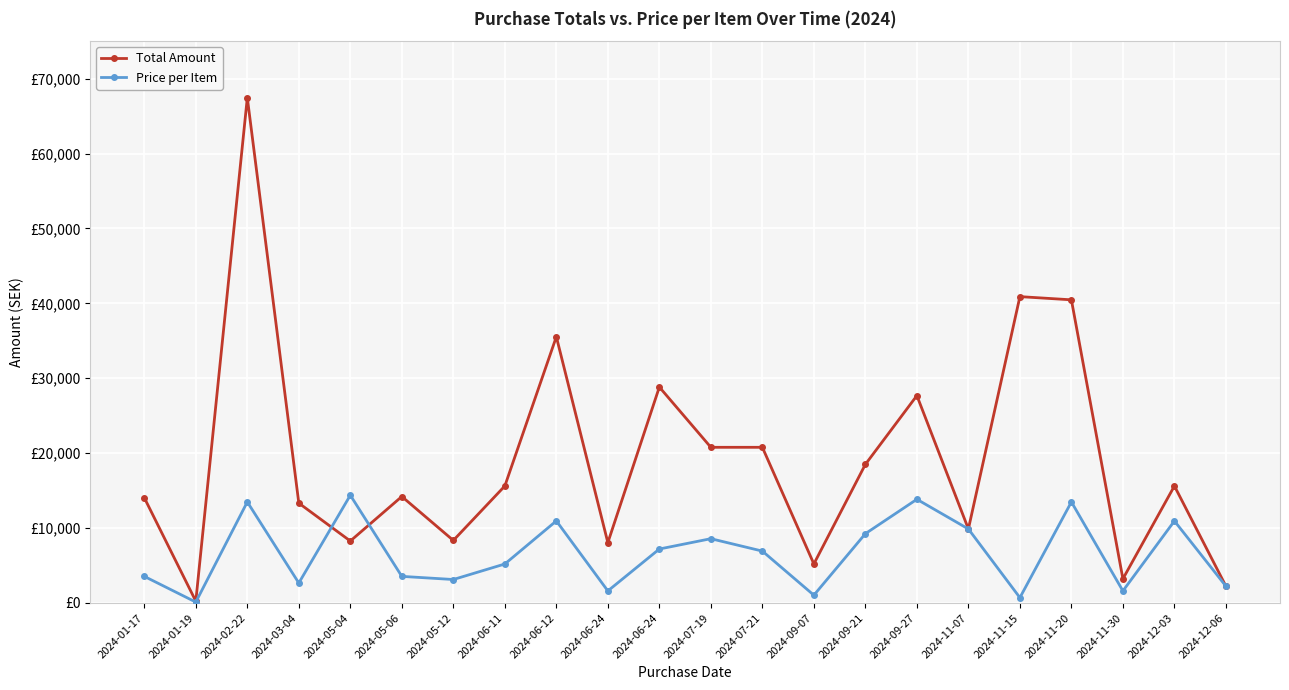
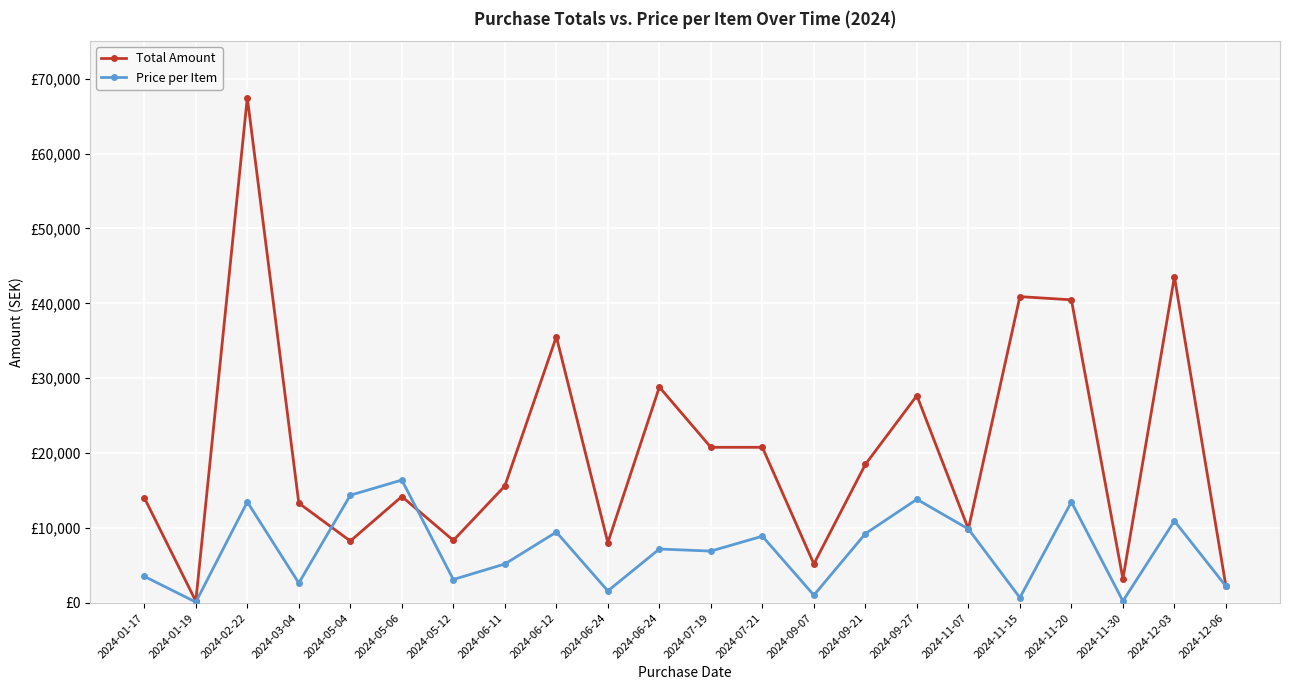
  {
    "Total Amount": {
      "2024-01-17": "£14,000",
      "2024-02-22": "£67,000",
      "2024-03-04": "£13,000",
      "2024-05-04": "£8,000",
      "2024-05-06": "£14,000",
      "2024-05-12": "£8,000",
      "2024-06-11": "£16,000",
      "2024-06-12": "£36,000",
      "2024-07-19": "£21,000",
      "2024-07-21": "£21,000",
      "2024-09-07": "£5,000",
      "2024-09-21": "£19,000",
      "2024-09-27": "£28,000",
      "2024-11-15": "£41,000",
      "2024-11-20": "£40,000",
      "2024-11-30": "£3,000",
-     "2024-12-03": "£16,000"
+     "2024-12-03": "£44,000"
    },
    "Price per Item": {
      "2024-01-17": "£4,000",
      "2024-02-22": "£13,000",
      "2024-03-04": "£3,000",
      "2024-05-04": "£14,000",
-     "2024-05-06": "£4,000",
+     "2024-05-06": "£16,000",
      "2024-05-12": "£3,000",
      "2024-06-11": "£5,000",
-     "2024-06-12": "£11,000",
-     "2024-07-19": "£9,000",
-     "2024-07-21": "£7,000",
+     "2024-06-12": "£9,000",
+     "2024-07-19": "£7,000",
+     "2024-07-21": "£9,000",
      "2024-09-07": "£1,000",
      "2024-09-21": "£9,000",
      "2024-09-27": "£14,000",
      "2024-11-15": "£1,000",
      "2024-11-20": "£13,000",
-     "2024-11-30": "£2,000",
+     "2024-11-30": "£0",
      "2024-12-03": "£11,000"
    }
  }
